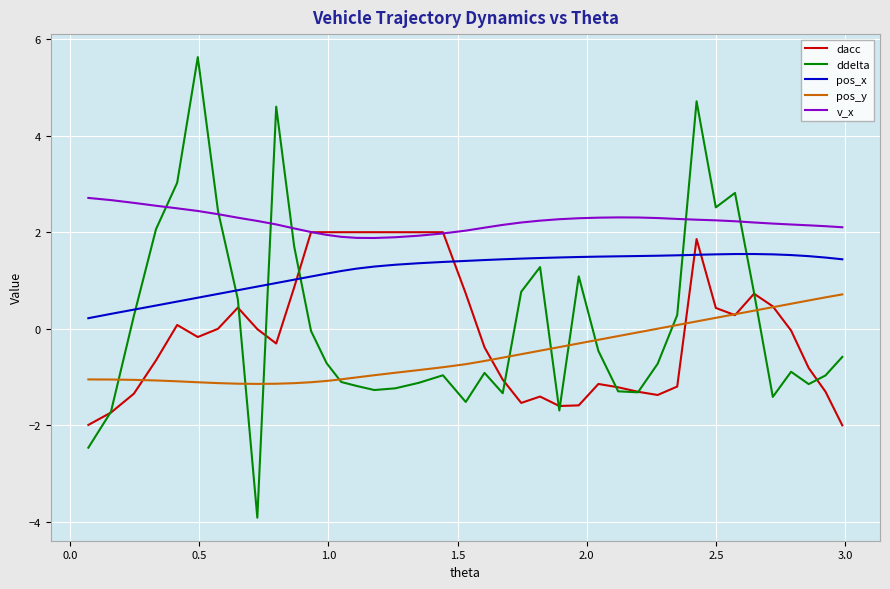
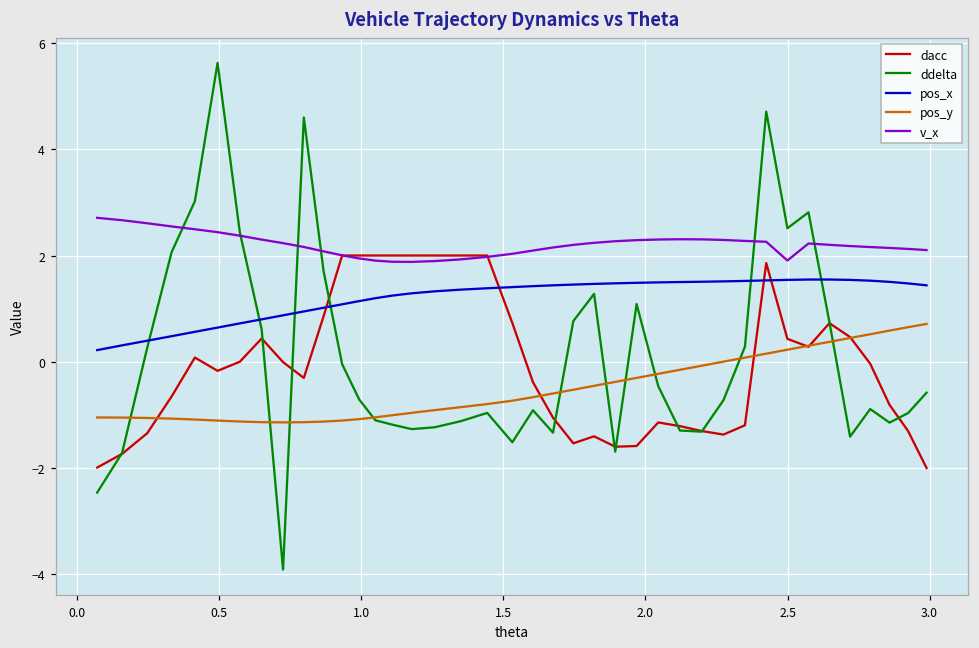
  {
    "dacc": {
      "2.5": 0.4
    },
    "ddelta": {
      "2.5": 2.5
    },
    "pos_x": {
      "2.5": 1.5
    },
    "pos_y": {
      "2.5": 0.2
    },
    "v_x": {
-     "2.5": 2.2
+     "2.5": 1.9
    }
  }
